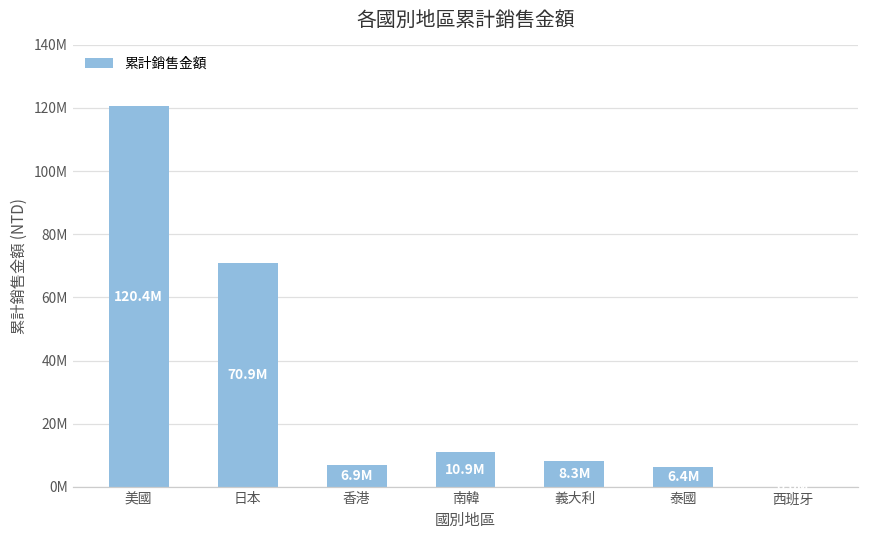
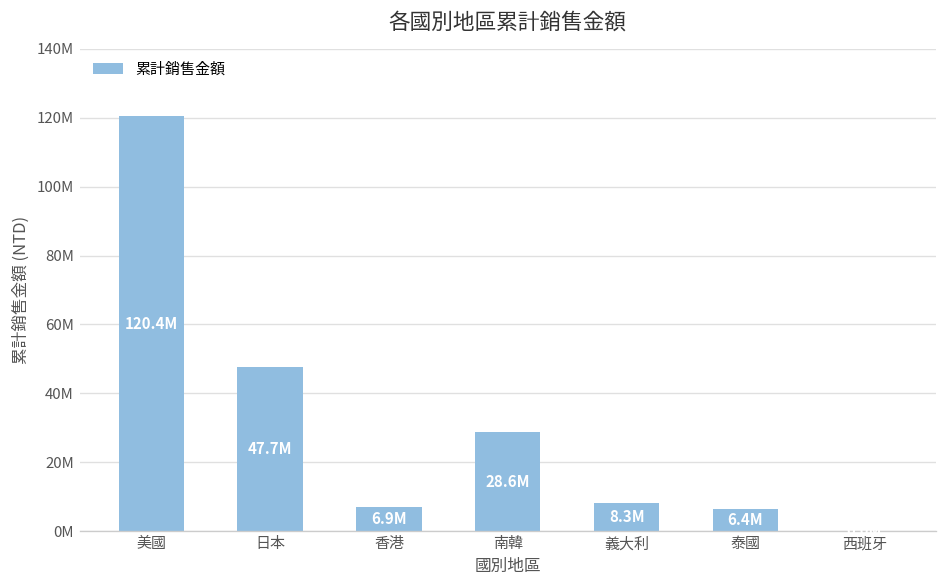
  {
    "美國": "120.4M",
-   "日本": "70.9M",
+   "日本": "47.7M",
    "香港": "6.9M",
-   "南韓": "10.9M",
+   "南韓": "28.6M",
    "義大利": "8.3M",
    "泰國": "6.4M"
  }
